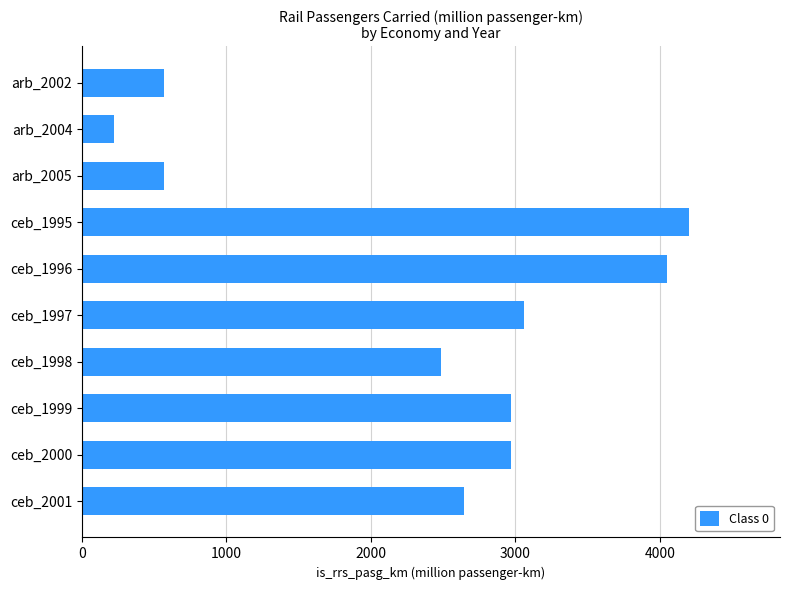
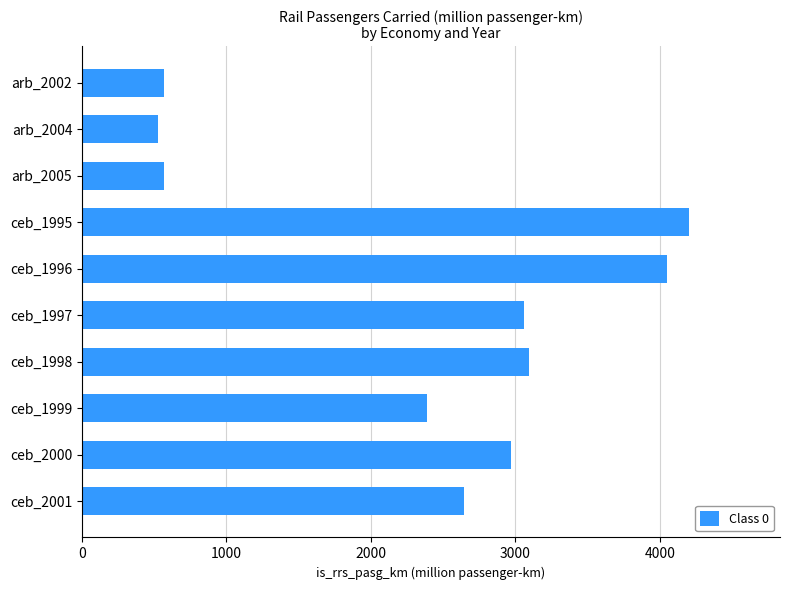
  {
    "arb_2002": 570,
-   "arb_2004": 220,
+   "arb_2004": 530,
    "arb_2005": 570,
    "ceb_1995": 4200,
    "ceb_1996": 4050,
    "ceb_1997": 3060,
-   "ceb_1998": 2480,
-   "ceb_1999": 2970,
+   "ceb_1998": 3090,
+   "ceb_1999": 2390,
    "ceb_2000": 2970,
    "ceb_2001": 2650
  }
